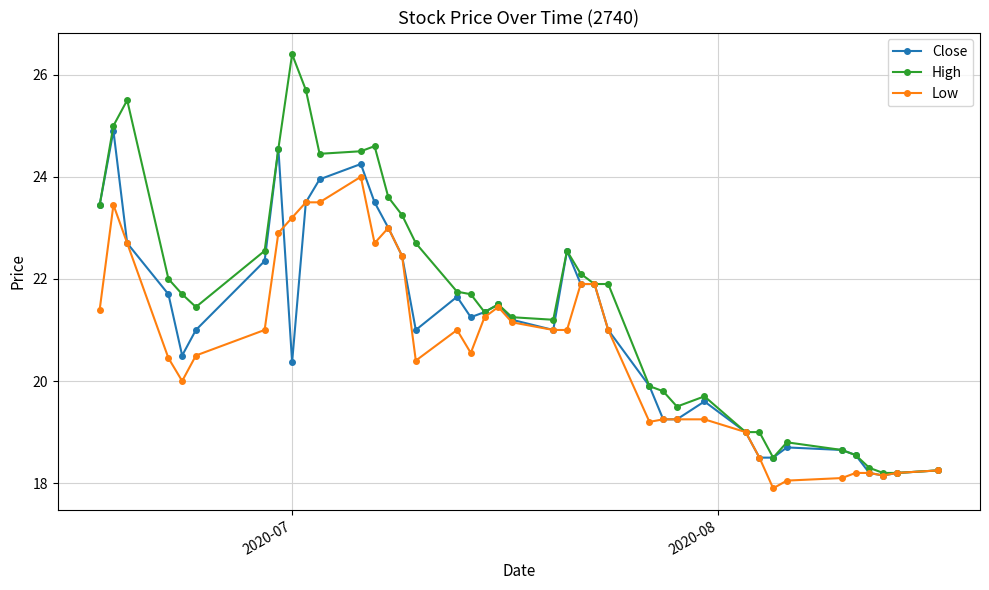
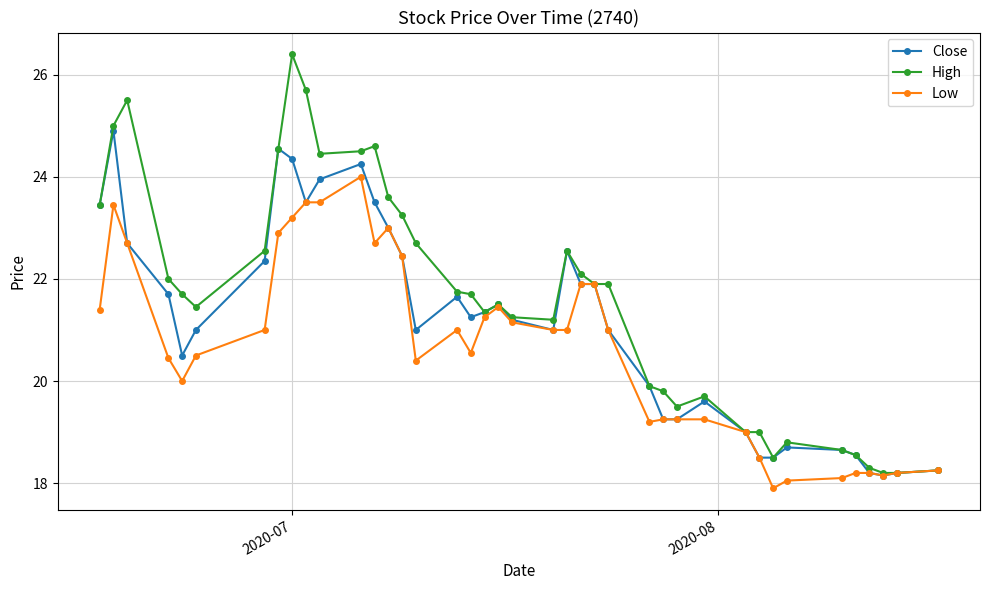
  {
    "Close": {
-     "2020-07": 20.4
+     "2020-07": 24.4
    },
    "High": {
      "2020-07": 26.4
    },
    "Low": {
      "2020-07": 23.2
    }
  }
